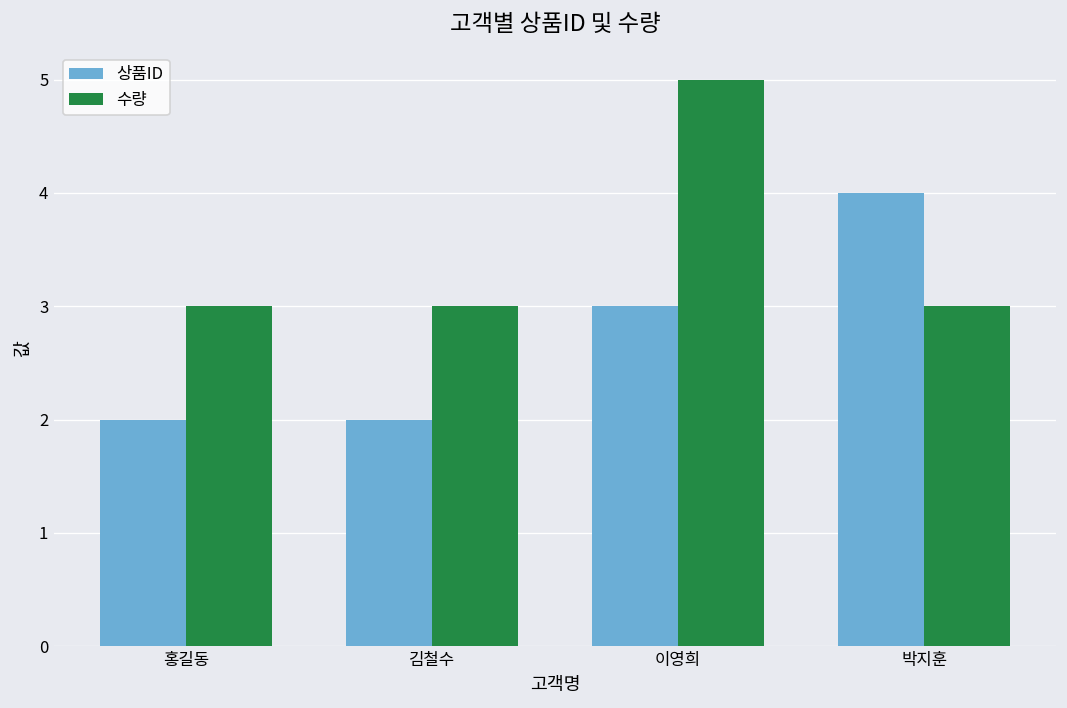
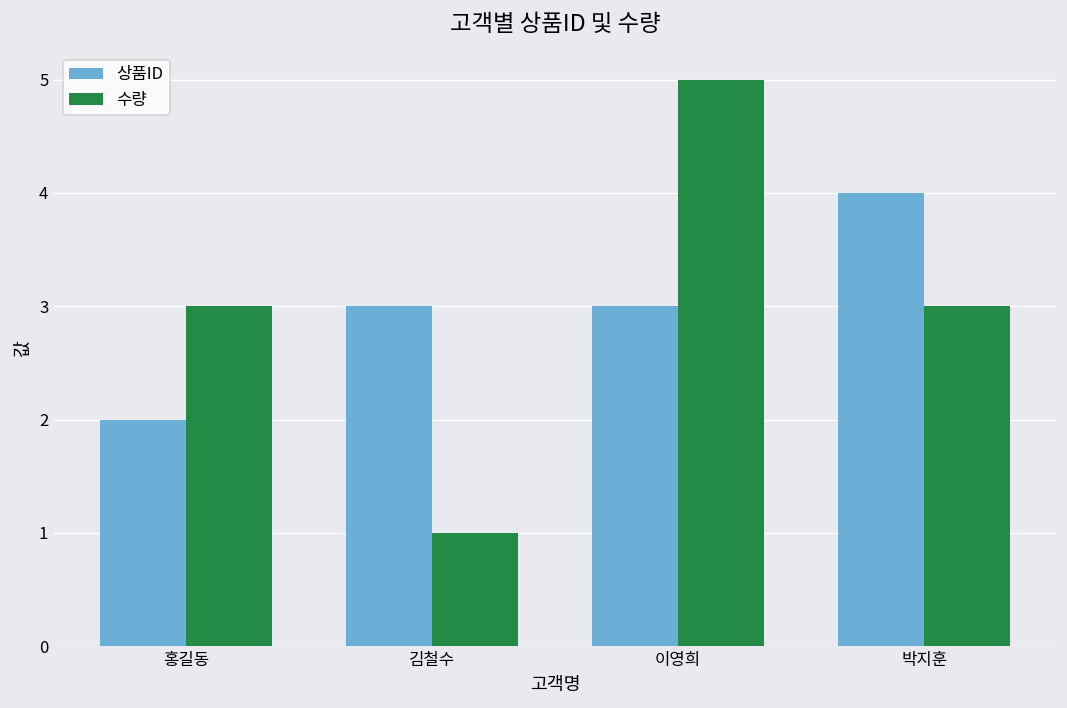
  {
    "상품ID": {
      "홍길동": 2,
-     "김철수": 2,
+     "김철수": 3,
      "이영희": 3,
      "박지훈": 4
    },
    "수량": {
      "홍길동": 3,
-     "김철수": 3,
+     "김철수": 1,
      "이영희": 5,
      "박지훈": 3
    }
  }
